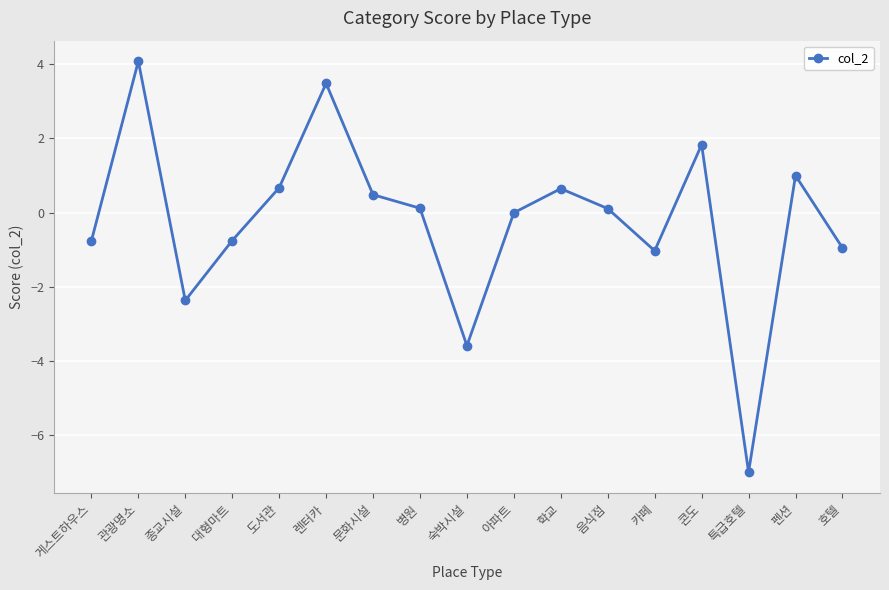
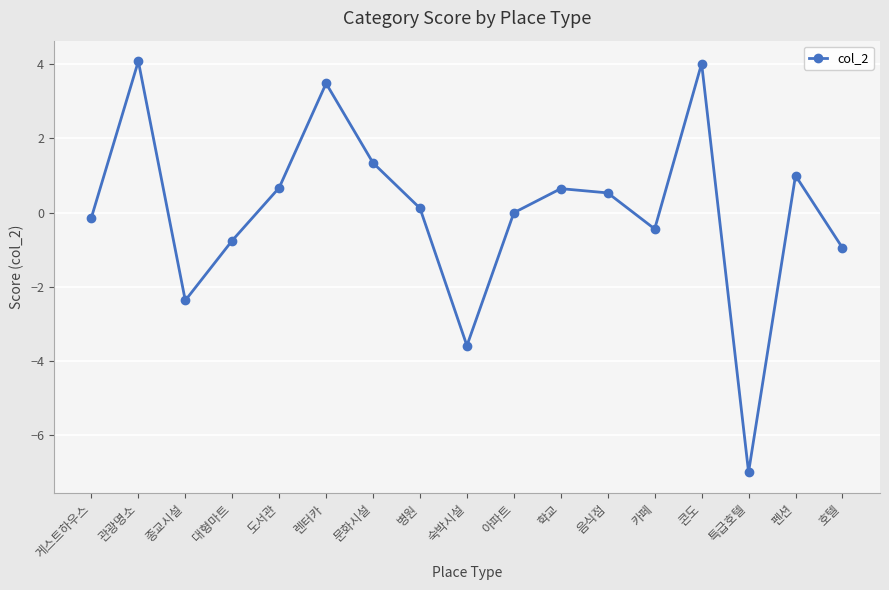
  {
-   "게스트하우스": -0.8,
+   "게스트하우스": -0.1,
    "관광명소": 4.1,
    "종교시설": -2.4,
    "대형마트": -0.8,
    "도서관": 0.7,
    "렌터카": 3.5,
-   "문화시설": 0.5,
+   "문화시설": 1.3,
    "병원": 0.1,
    "숙박시설": -3.6,
    "아파트": 0.0,
    "학교": 0.6,
-   "음식점": 0.1,
-   "카페": -1.0,
-   "콘도": 1.8,
+   "음식점": 0.5,
+   "카페": -0.4,
+   "콘도": 4.0,
    "특급호텔": -7.0,
    "펜션": 1.0,
    "호텔": -0.9
  }
